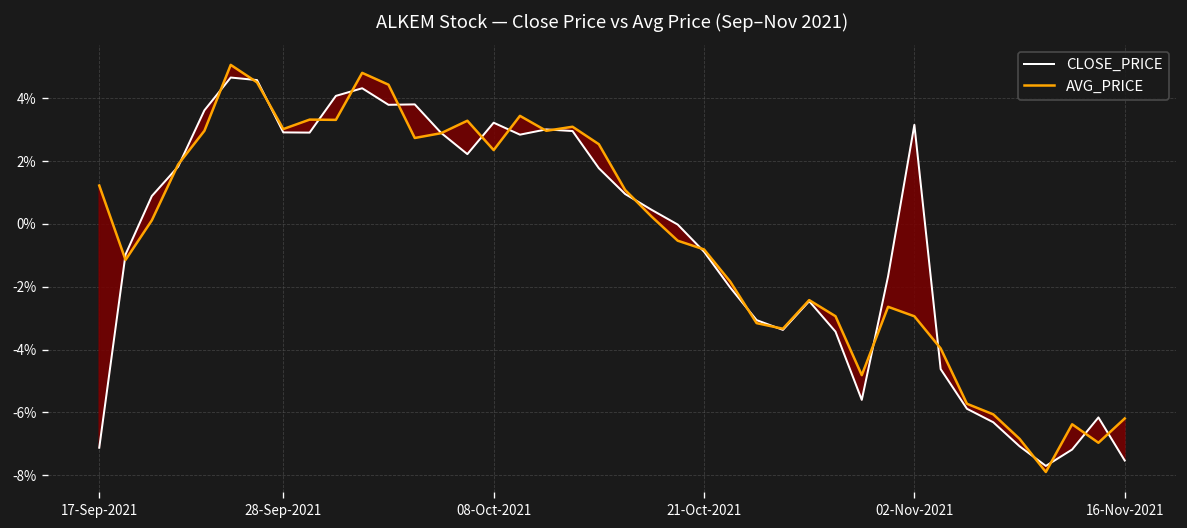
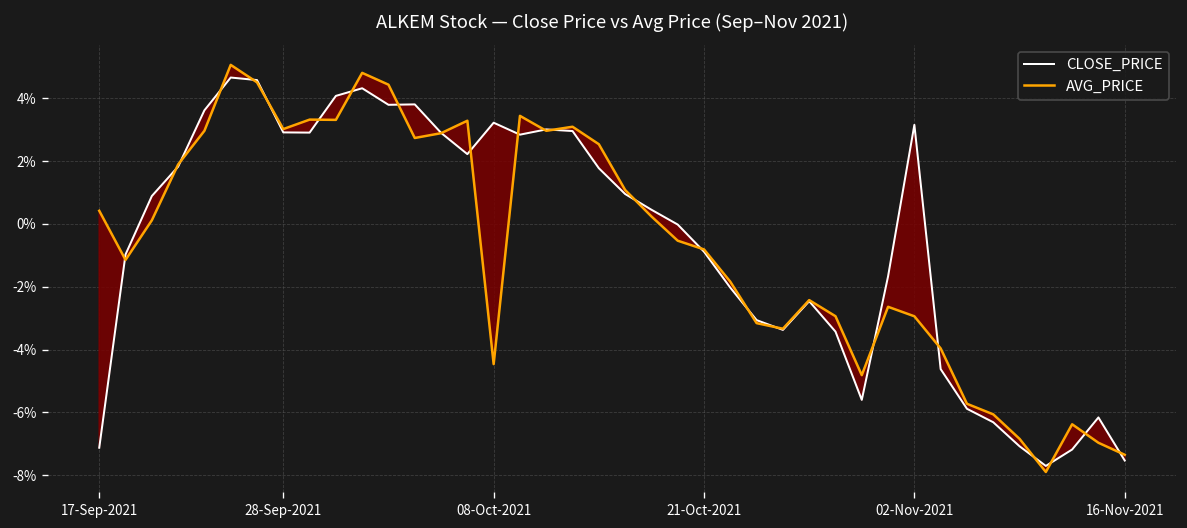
  {
    "CLOSE_PRICE": {
      "17-Sep-2021": "-7.1%",
      "28-Sep-2021": "2.9%",
      "08-Oct-2021": "3.2%",
      "02-Nov-2021": "3.2%",
      "16-Nov-2021": "-7.5%"
    },
    "AVG_PRICE": {
-     "17-Sep-2021": "1.2%",
+     "17-Sep-2021": "0.4%",
      "28-Sep-2021": "3.0%",
-     "08-Oct-2021": "2.3%",
+     "08-Oct-2021": "-4.5%",
      "02-Nov-2021": "-2.9%",
-     "16-Nov-2021": "-6.2%"
+     "16-Nov-2021": "-7.4%"
    }
  }
